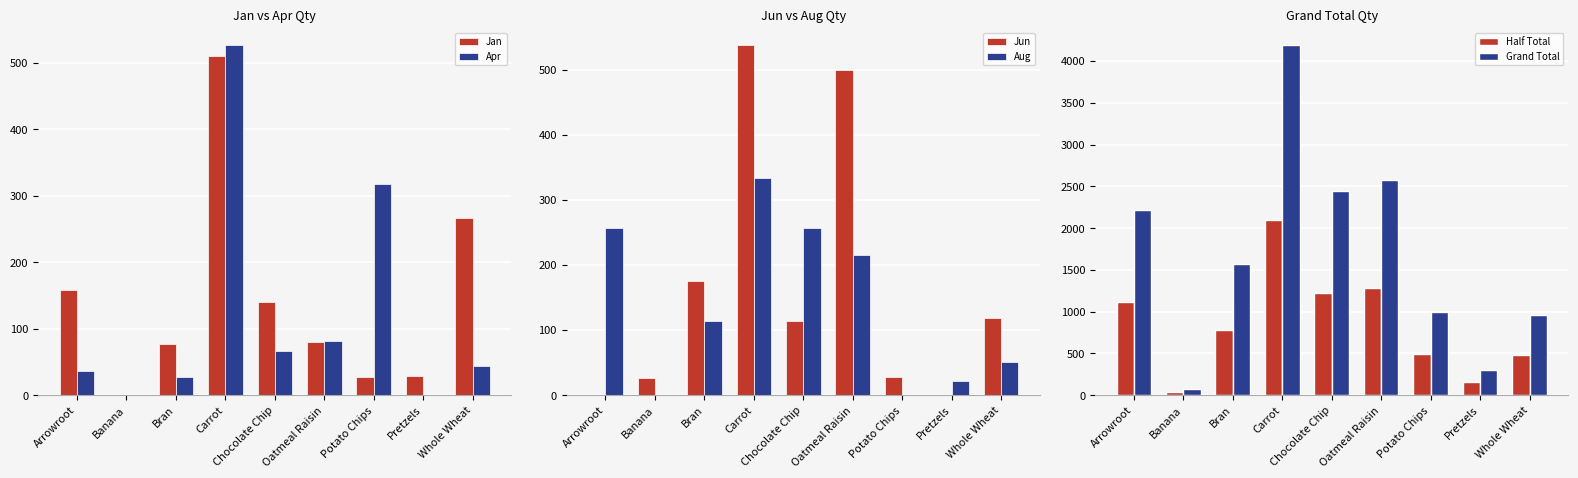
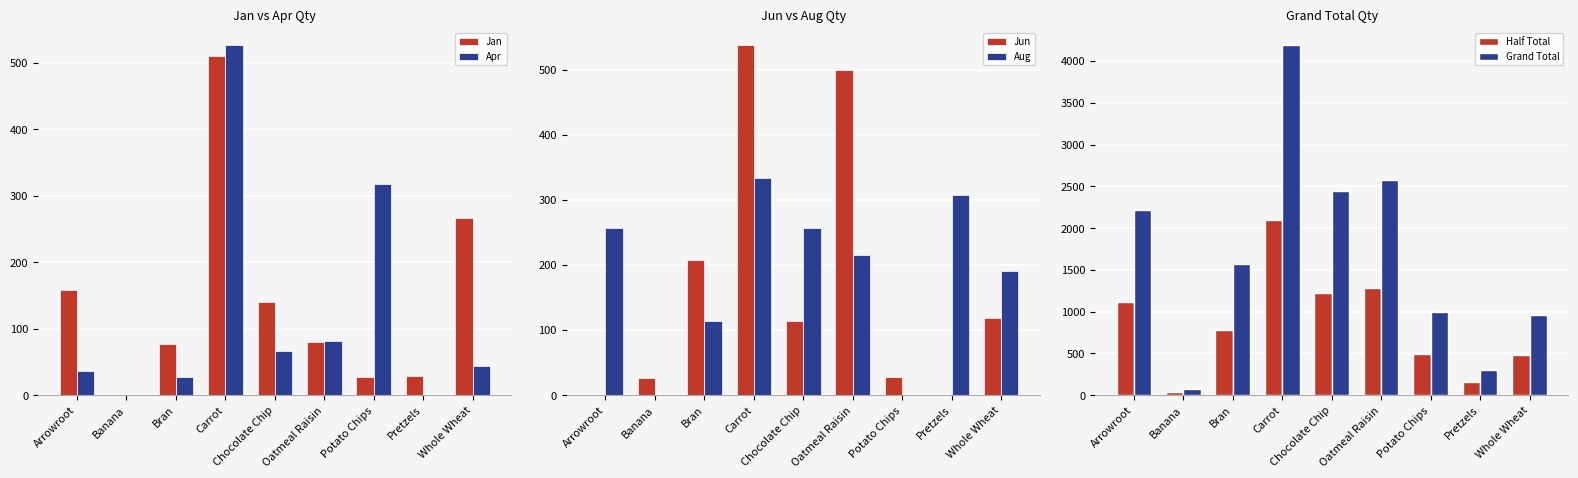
  {
    "Jan vs Apr Qty": {
      "Jan": {
        "Arrowroot": 160,
        "Banana": 0,
        "Bran": 80,
        "Carrot": 510,
        "Chocolate Chip": 140,
        "Oatmeal Raisin": 80,
        "Potato Chips": 30,
        "Pretzels": 30,
        "Whole Wheat": 270
      },
      "Apr": {
        "Arrowroot": 40,
        "Banana": 0,
        "Bran": 30,
        "Carrot": 530,
        "Chocolate Chip": 70,
        "Oatmeal Raisin": 80,
        "Potato Chips": 320,
        "Pretzels": 0,
        "Whole Wheat": 40
      }
    },
    "Jun vs Aug Qty": {
      "Jun": {
        "Arrowroot": 0,
        "Banana": 30,
-       "Bran": 180,
+       "Bran": 210,
        "Carrot": 540,
        "Chocolate Chip": 110,
        "Oatmeal Raisin": 500,
        "Potato Chips": 30,
        "Pretzels": 0,
        "Whole Wheat": 120
      },
      "Aug": {
        "Arrowroot": 260,
        "Banana": 0,
        "Bran": 110,
        "Carrot": 330,
        "Chocolate Chip": 260,
        "Oatmeal Raisin": 220,
        "Potato Chips": 0,
-       "Pretzels": 20,
-       "Whole Wheat": 50
+       "Pretzels": 310,
+       "Whole Wheat": 190
      }
    },
    "Grand Total Qty": {
      "Half Total": {
        "Arrowroot": 1100,
        "Banana": 0,
        "Bran": 800,
        "Carrot": 2100,
        "Chocolate Chip": 1200,
        "Oatmeal Raisin": 1300,
        "Potato Chips": 500,
        "Pretzels": 200,
        "Whole Wheat": 500
      },
      "Grand Total": {
        "Arrowroot": 2200,
        "Banana": 100,
        "Bran": 1600,
        "Carrot": 4200,
        "Chocolate Chip": 2400,
        "Oatmeal Raisin": 2600,
        "Potato Chips": 1000,
        "Pretzels": 300,
        "Whole Wheat": 1000
      }
    }
  }
